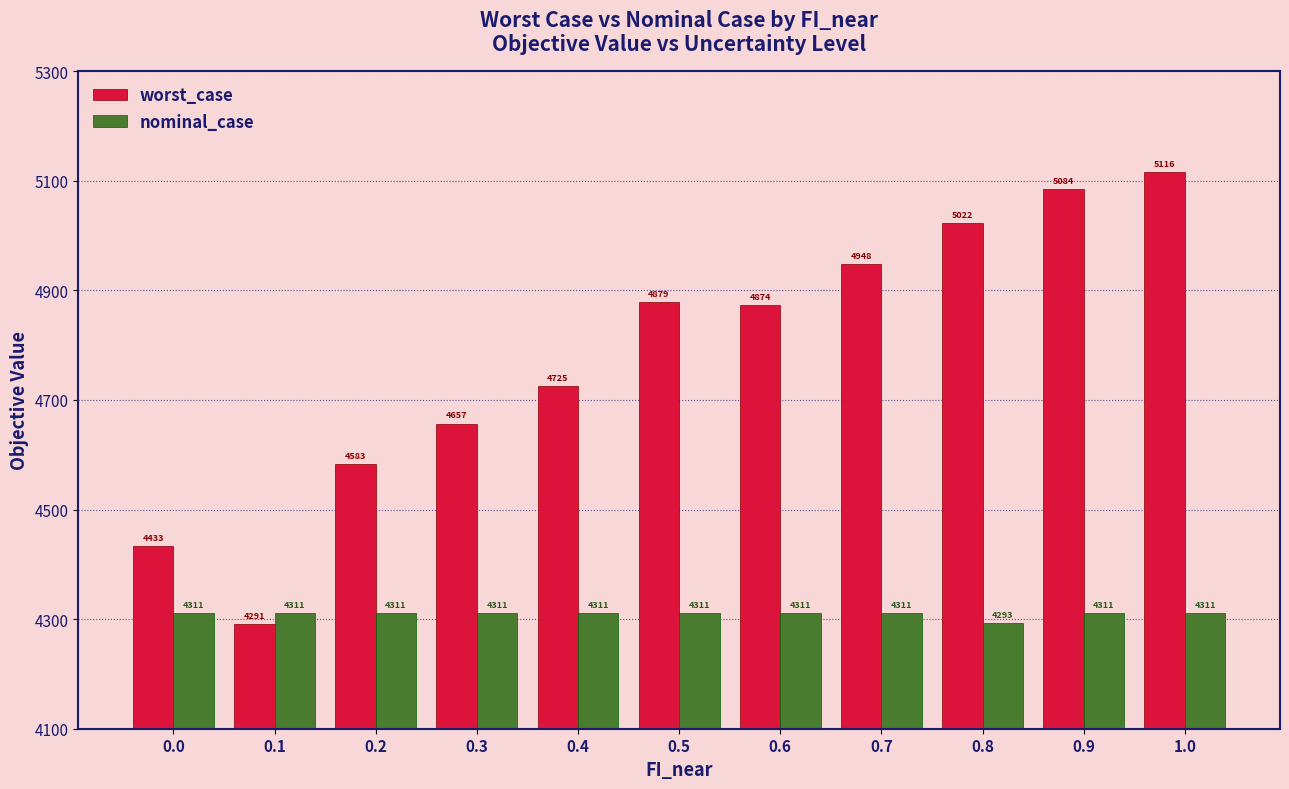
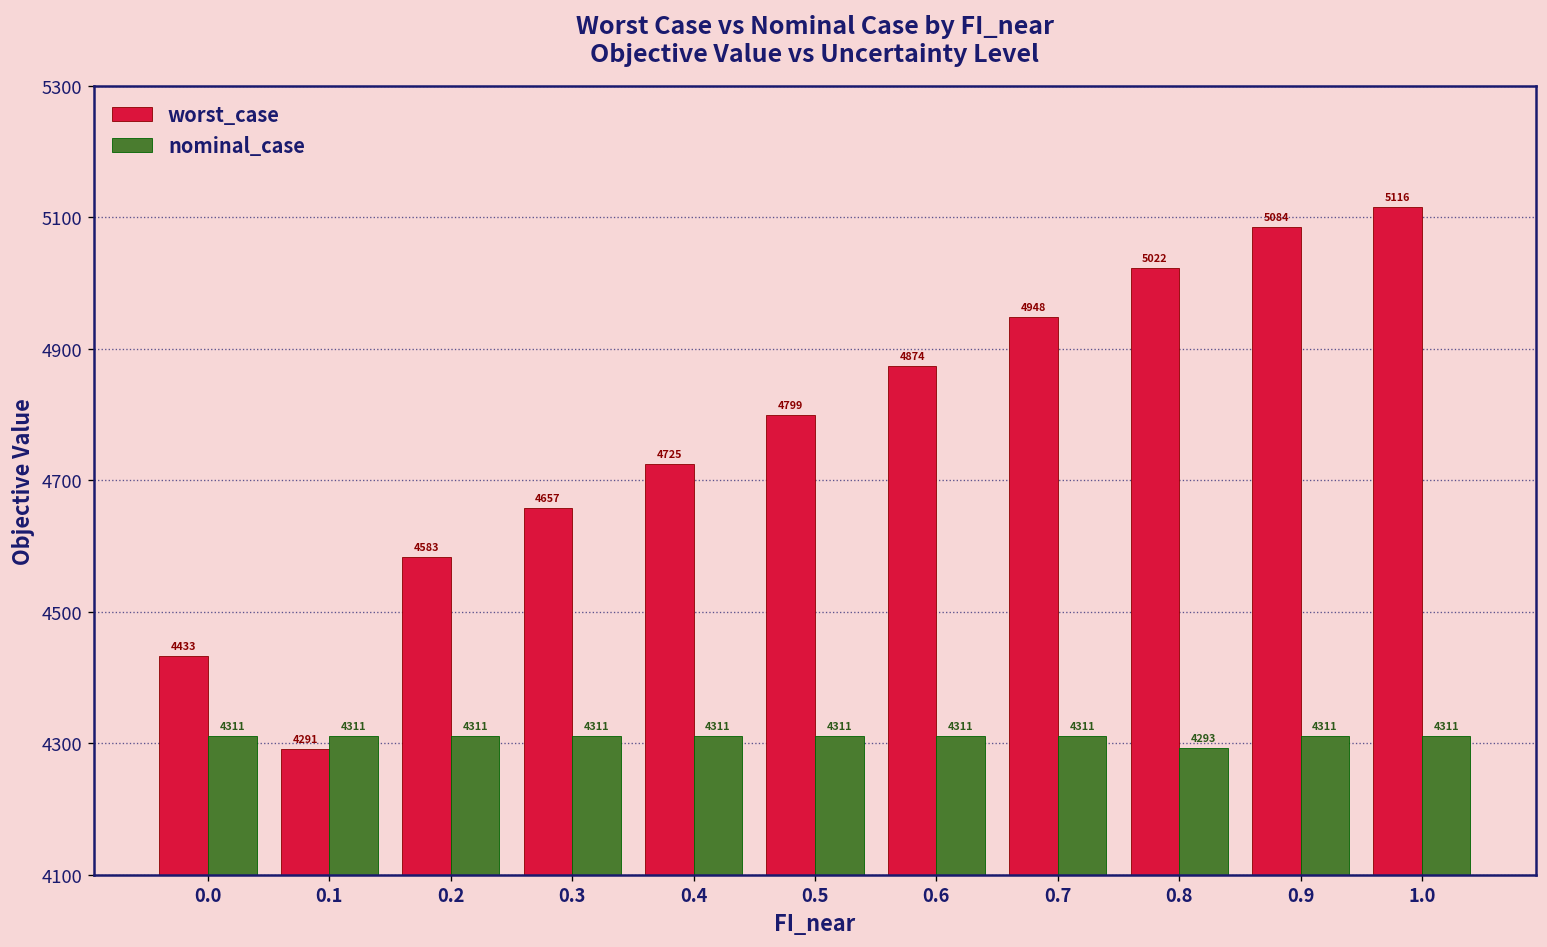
  {
    "worst_case": {
      "0.0": 4433,
      "0.1": 4291,
      "0.2": 4583,
      "0.3": 4657,
      "0.4": 4725,
-     "0.5": 4879,
+     "0.5": 4799,
      "0.6": 4874,
      "0.7": 4948,
      "0.8": 5022,
      "0.9": 5084,
      "1.0": 5116
    },
    "nominal_case": {
      "0.0": 4311,
      "0.1": 4311,
      "0.2": 4311,
      "0.3": 4311,
      "0.4": 4311,
      "0.5": 4311,
      "0.6": 4311,
      "0.7": 4311,
      "0.8": 4293,
      "0.9": 4311,
      "1.0": 4311
    }
  }
